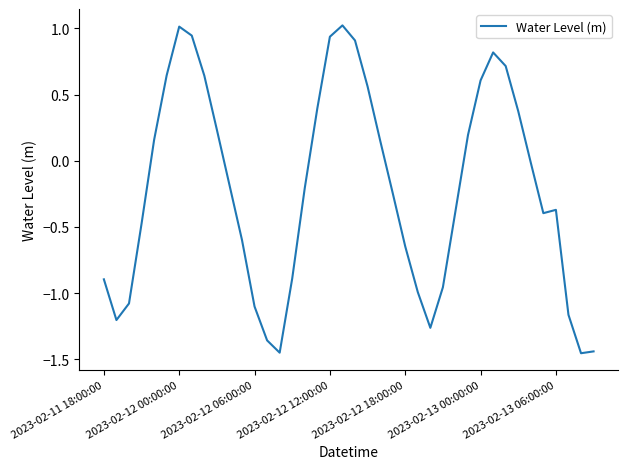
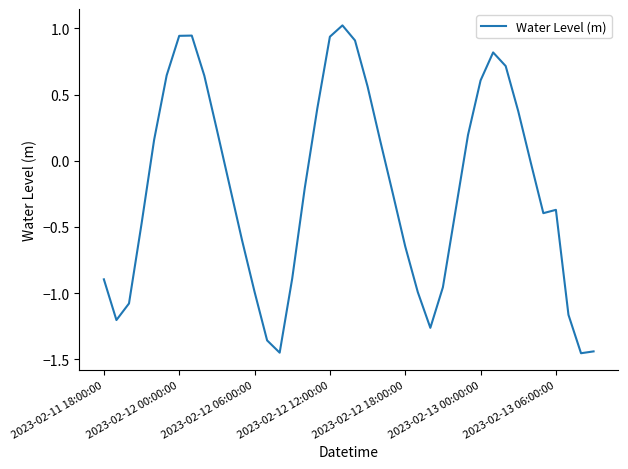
  {
    "2023-02-11 18:00:00": -0.90,
-   "2023-02-12 00:00:00": 1.01,
-   "2023-02-12 06:00:00": -1.10,
+   "2023-02-12 00:00:00": 0.94,
+   "2023-02-12 06:00:00": -0.99,
    "2023-02-12 12:00:00": 0.94,
    "2023-02-12 18:00:00": -0.65,
    "2023-02-13 00:00:00": 0.61,
    "2023-02-13 06:00:00": -0.37
  }
